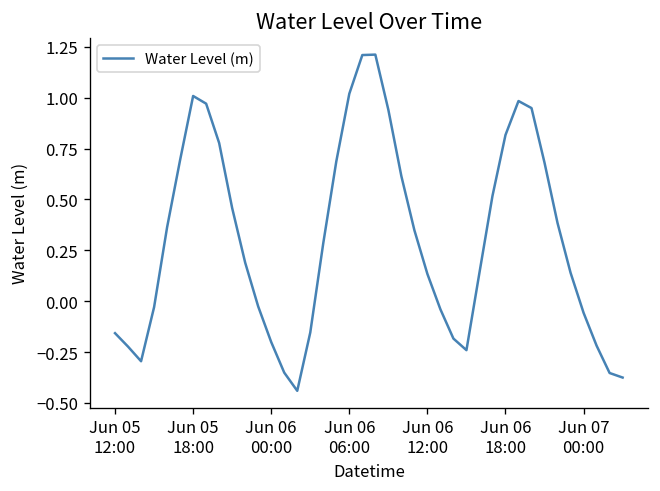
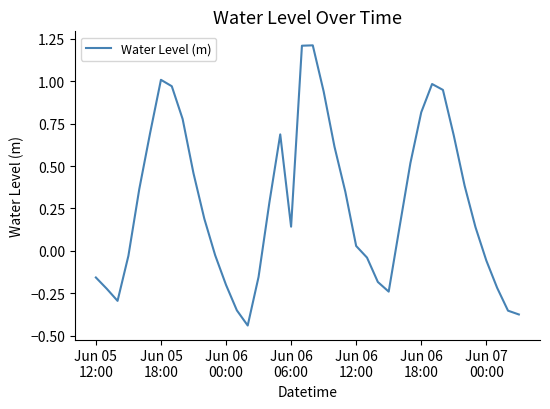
  {
    "Jun 05 12:00": -0.16,
    "Jun 05 18:00": 1.01,
    "Jun 06 00:00": -0.20,
-   "Jun 06 06:00": 1.02,
-   "Jun 06 12:00": 0.13,
+   "Jun 06 06:00": 0.14,
+   "Jun 06 12:00": 0.03,
    "Jun 06 18:00": 0.82,
    "Jun 07 00:00": -0.06
  }
